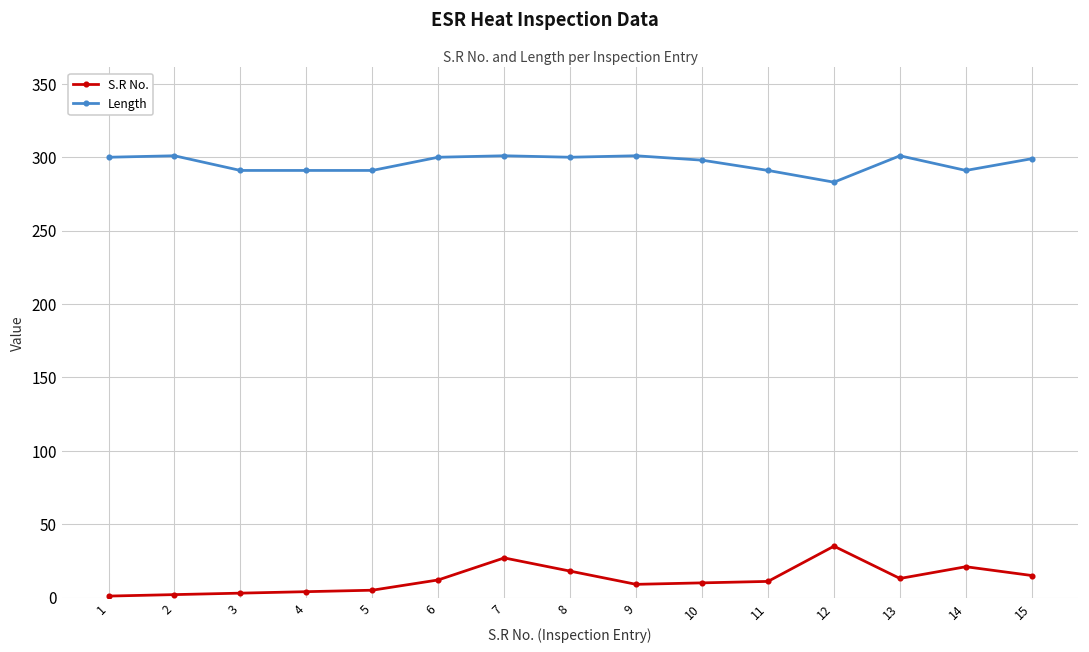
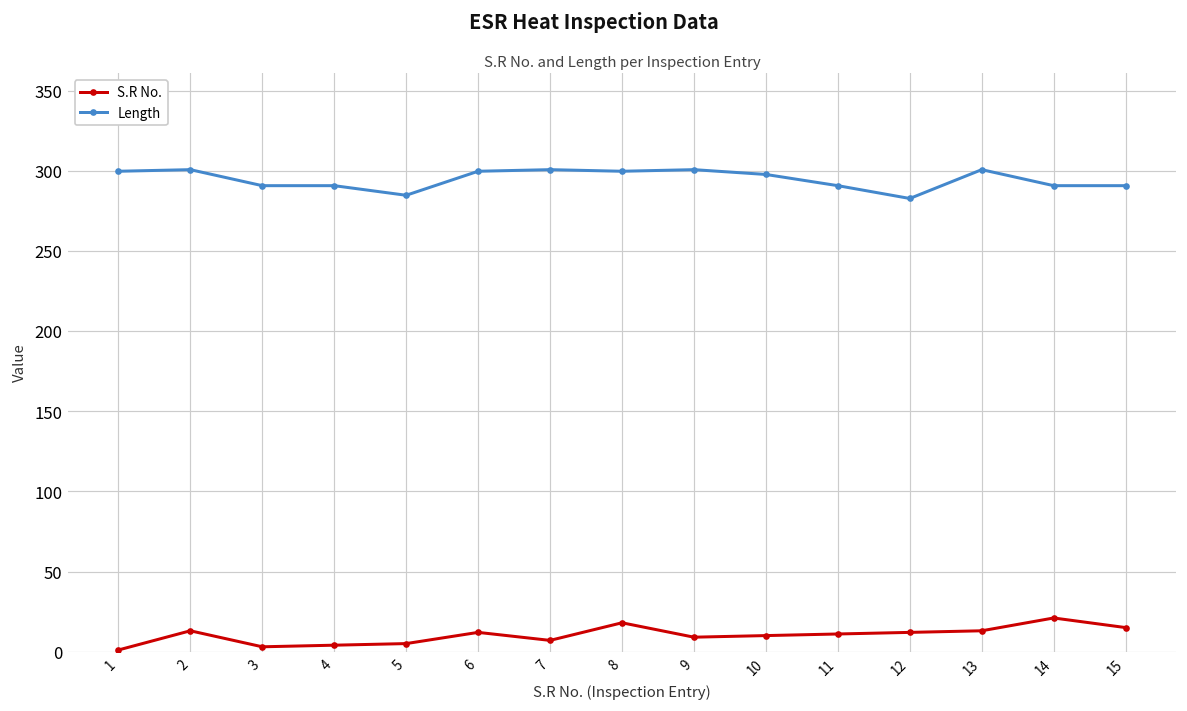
  {
    "S.R No.": {
      "1": 1,
-     "2": 2,
+     "2": 13,
      "3": 3,
      "4": 4,
      "5": 5,
      "6": 12,
-     "7": 27,
+     "7": 7,
      "8": 18,
      "9": 9,
      "10": 10,
      "11": 11,
-     "12": 35,
+     "12": 12,
      "13": 13,
      "14": 21,
      "15": 15
    },
    "Length": {
      "1": 300,
      "2": 301,
      "3": 291,
      "4": 291,
-     "5": 291,
+     "5": 285,
      "6": 300,
      "7": 301,
      "8": 300,
      "9": 301,
      "10": 298,
      "11": 291,
      "12": 283,
      "13": 301,
      "14": 291,
-     "15": 299
+     "15": 291
    }
  }
